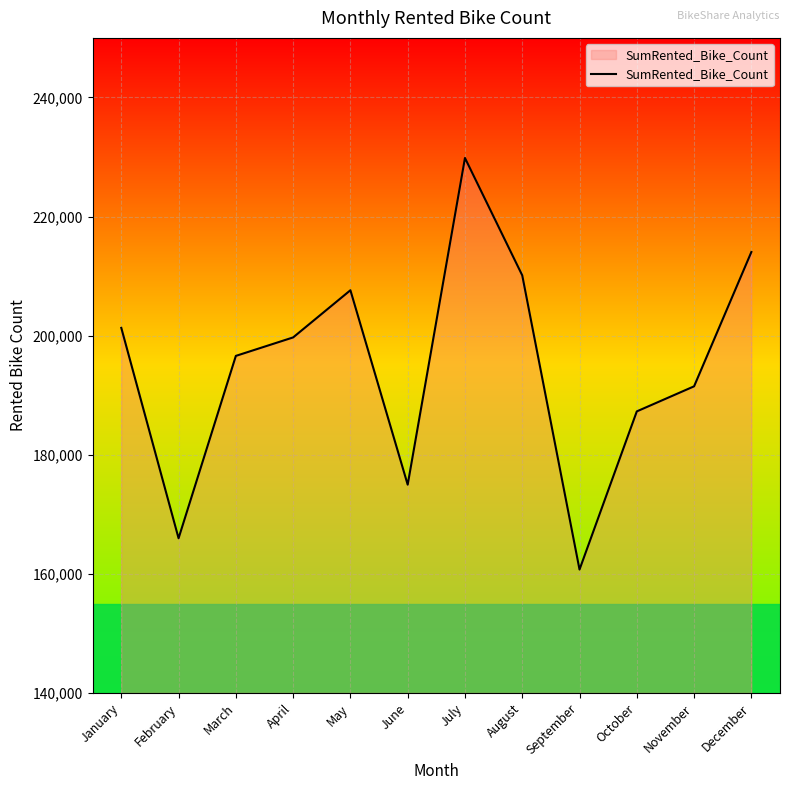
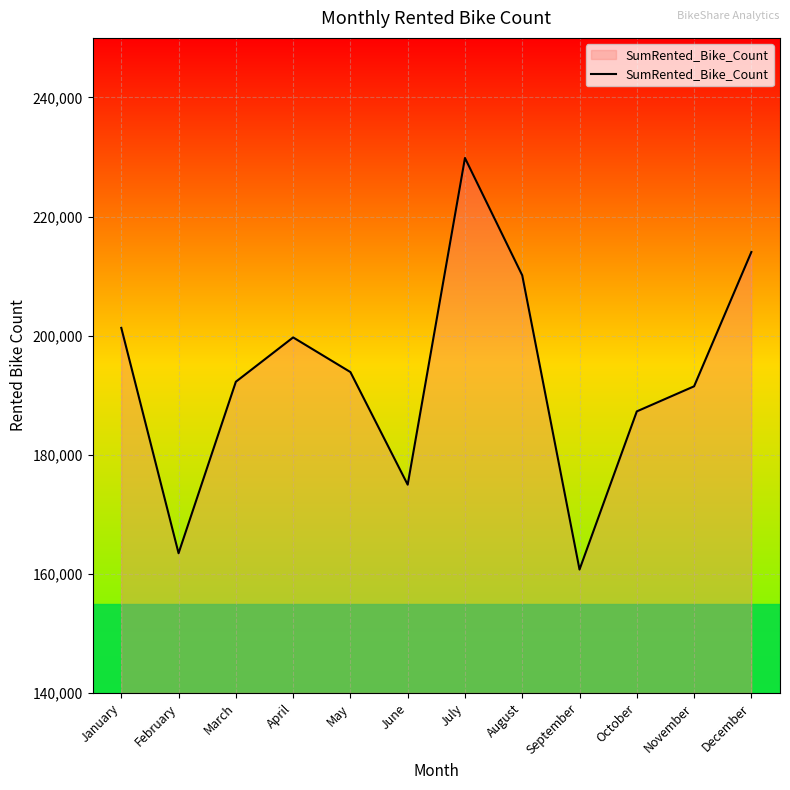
  {
    "January": "201,000",
-   "February": "166,000",
-   "March": "197,000",
+   "February": "163,000",
+   "March": "192,000",
    "April": "200,000",
-   "May": "208,000",
+   "May": "194,000",
    "June": "175,000",
    "July": "230,000",
    "August": "210,000",
    "September": "161,000",
    "October": "187,000",
    "November": "191,000",
    "December": "214,000"
  }
